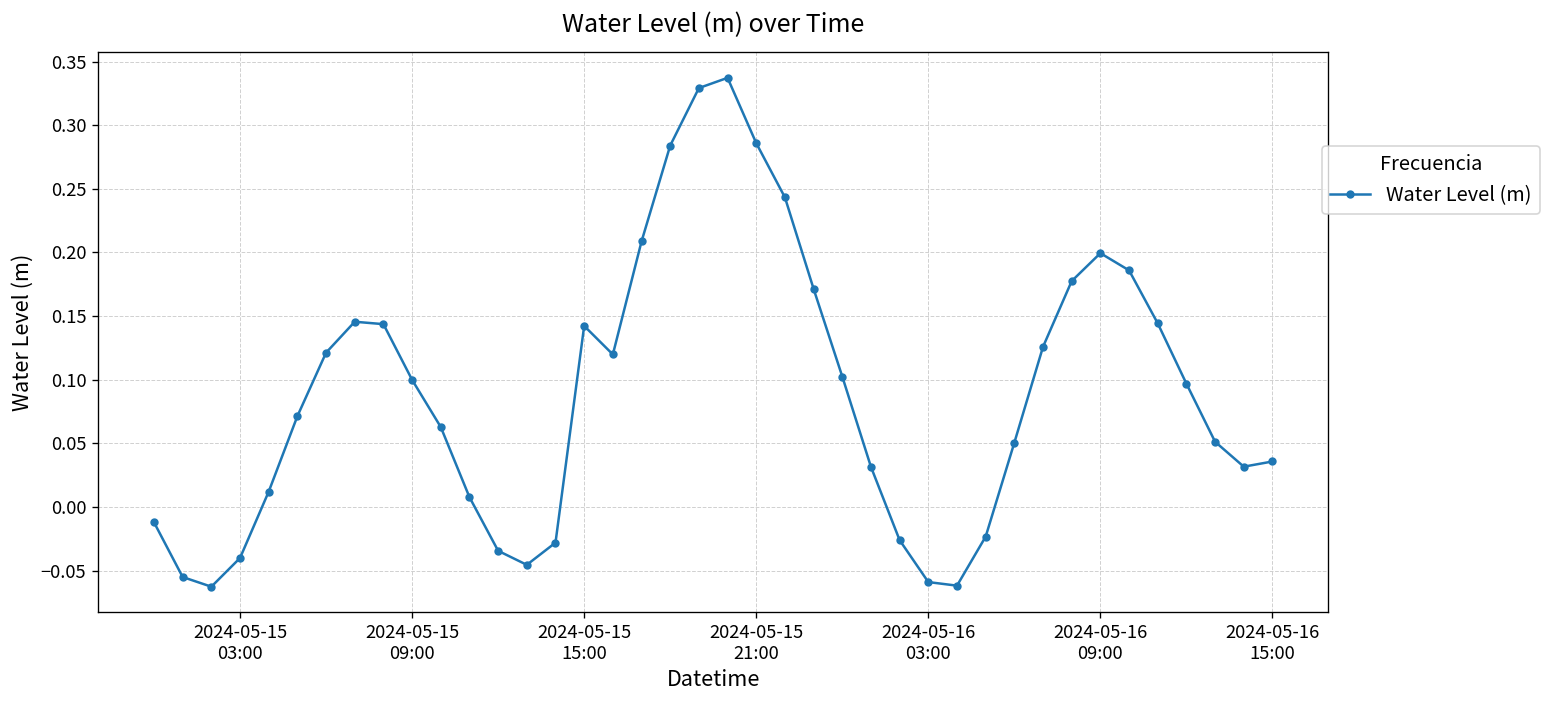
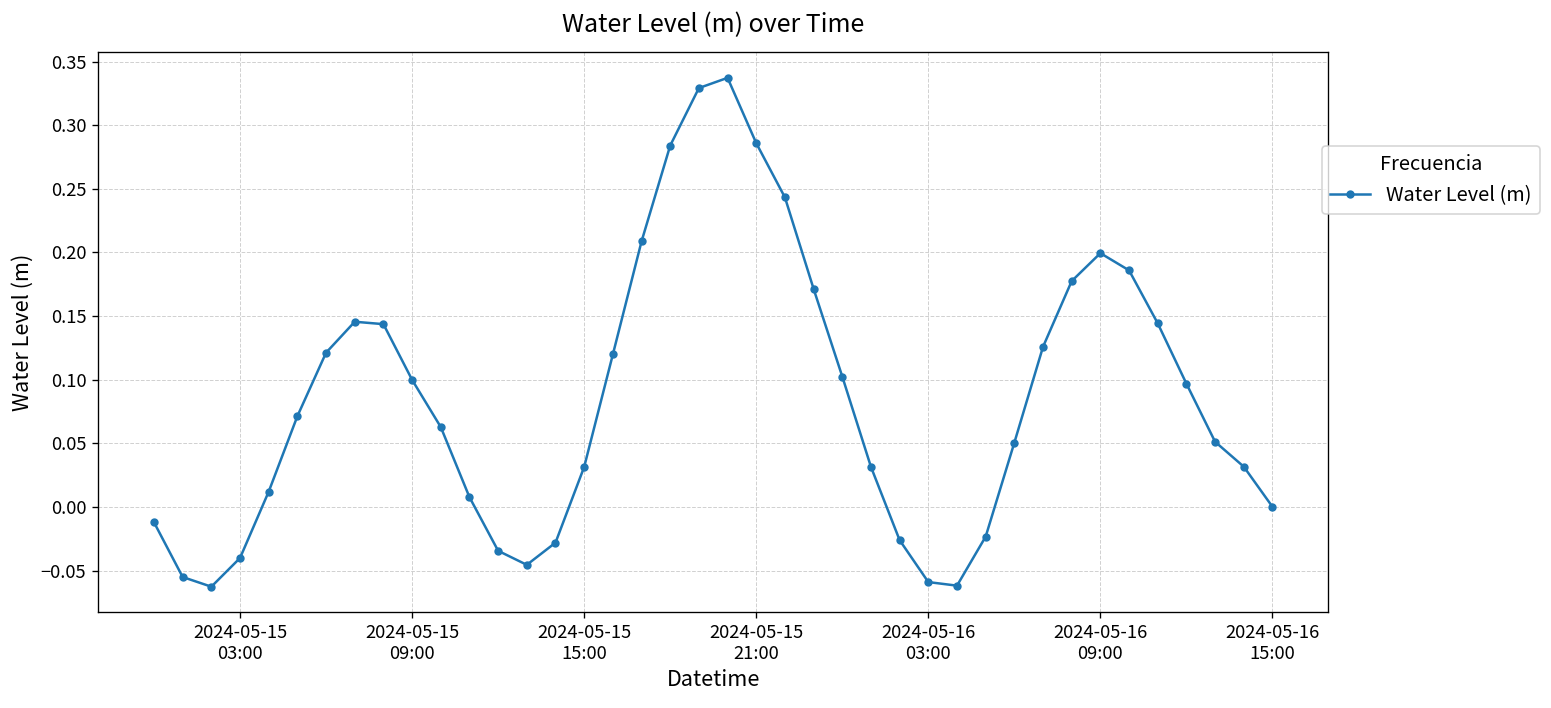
  {
    "2024-05-15 03:00": -0.040,
    "2024-05-15 09:00": 0.100,
-   "2024-05-15 15:00": 0.142,
+   "2024-05-15 15:00": 0.032,
    "2024-05-15 21:00": 0.286,
    "2024-05-16 03:00": -0.059,
    "2024-05-16 09:00": 0.199,
-   "2024-05-16 15:00": 0.036
+   "2024-05-16 15:00": 0.000
  }
